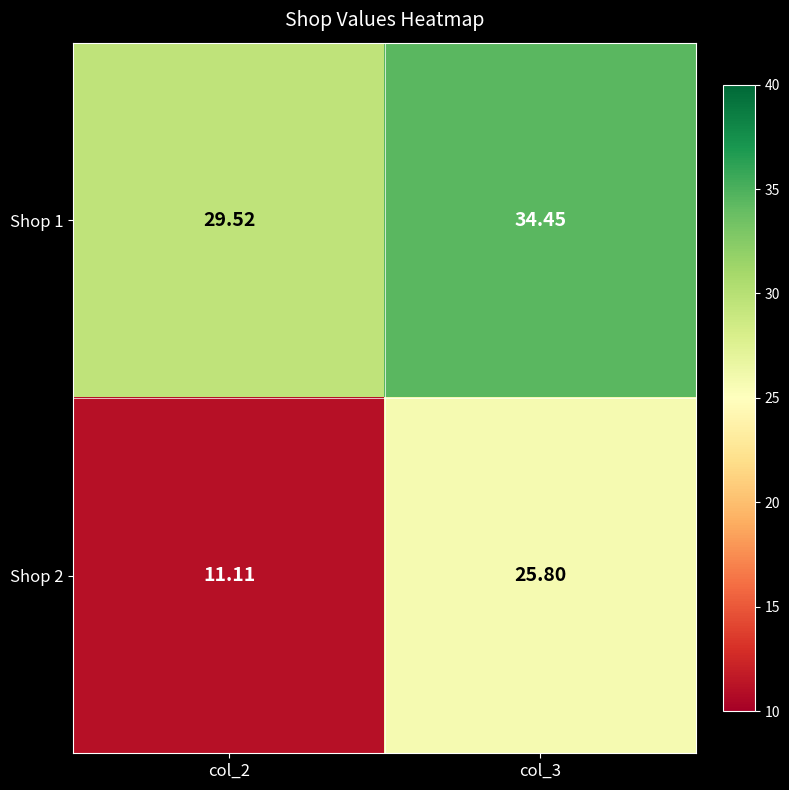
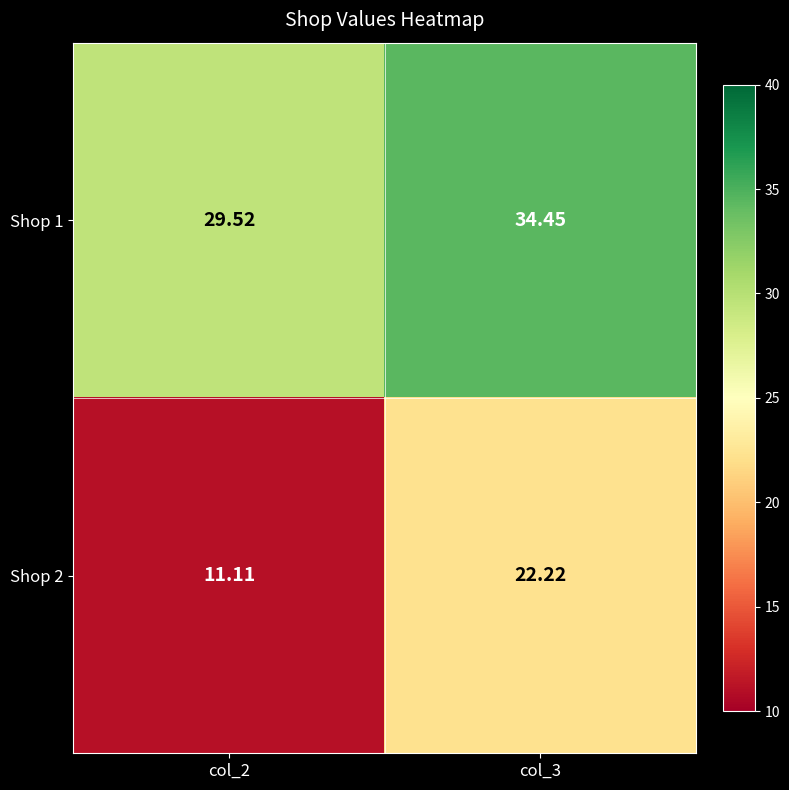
  {
    "Shop 1": {
      "col_2": 29.52,
      "col_3": 34.45
    },
    "Shop 2": {
      "col_2": 11.11,
-     "col_3": 25.80
+     "col_3": 22.22
    }
  }
